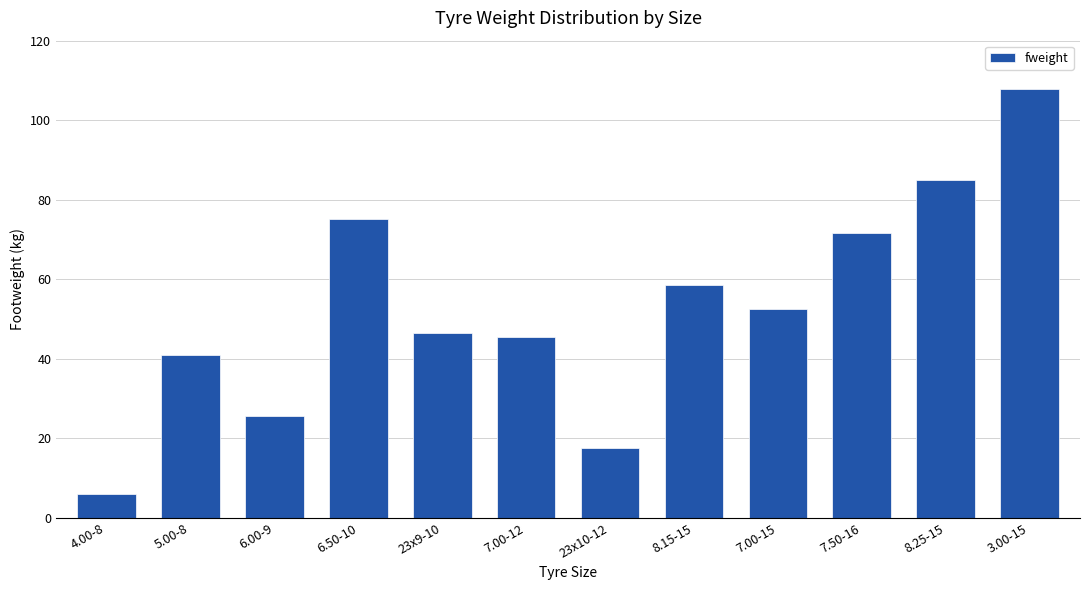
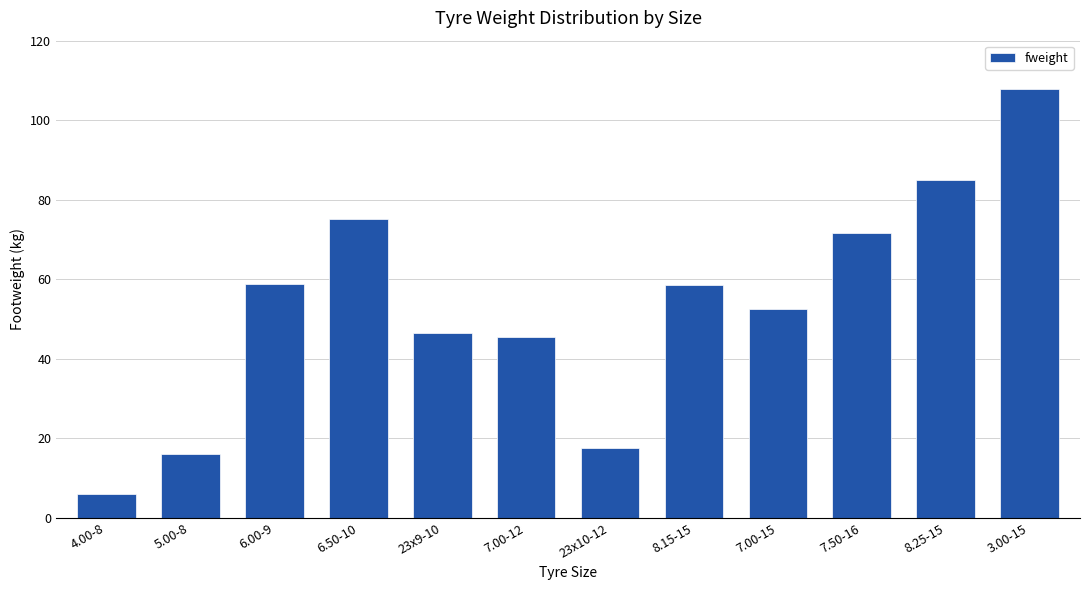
  {
    "4.00-8": 6,
-   "5.00-8": 41,
-   "6.00-9": 26,
+   "5.00-8": 16,
+   "6.00-9": 59,
    "6.50-10": 75,
    "23x9-10": 46,
    "7.00-12": 46,
    "23x10-12": 18,
    "8.15-15": 59,
    "7.00-15": 53,
    "7.50-16": 72,
    "8.25-15": 85,
    "3.00-15": 108
  }
